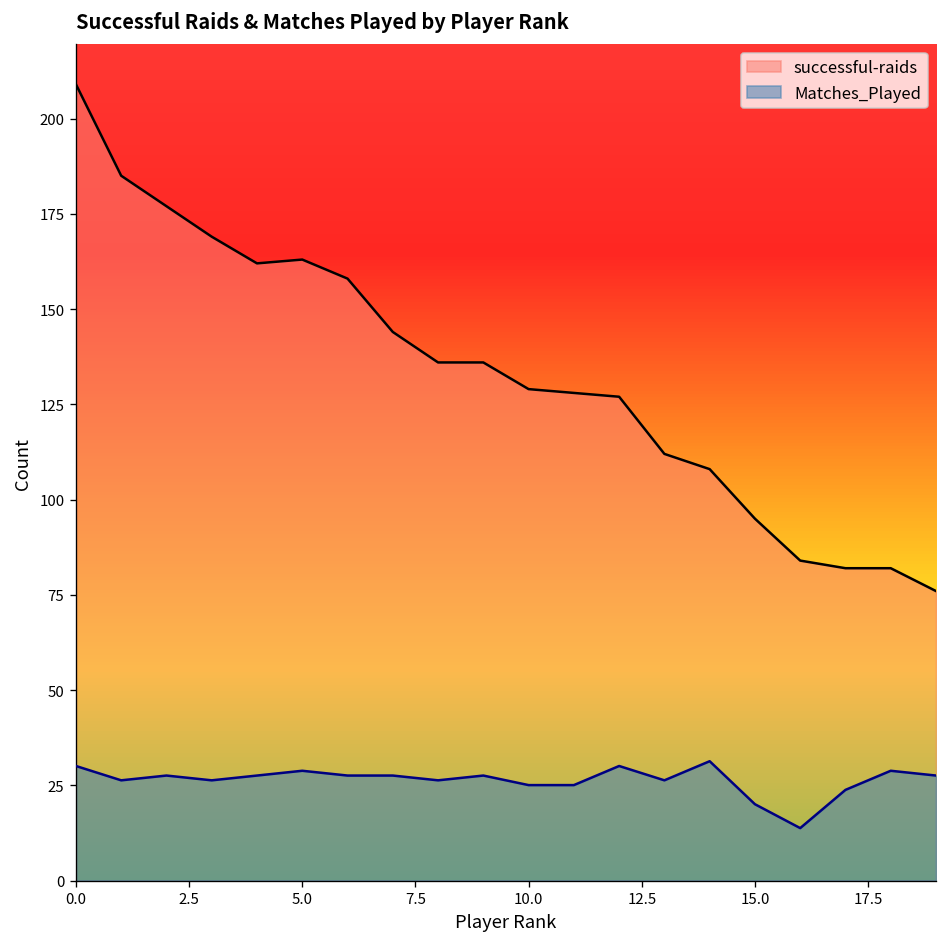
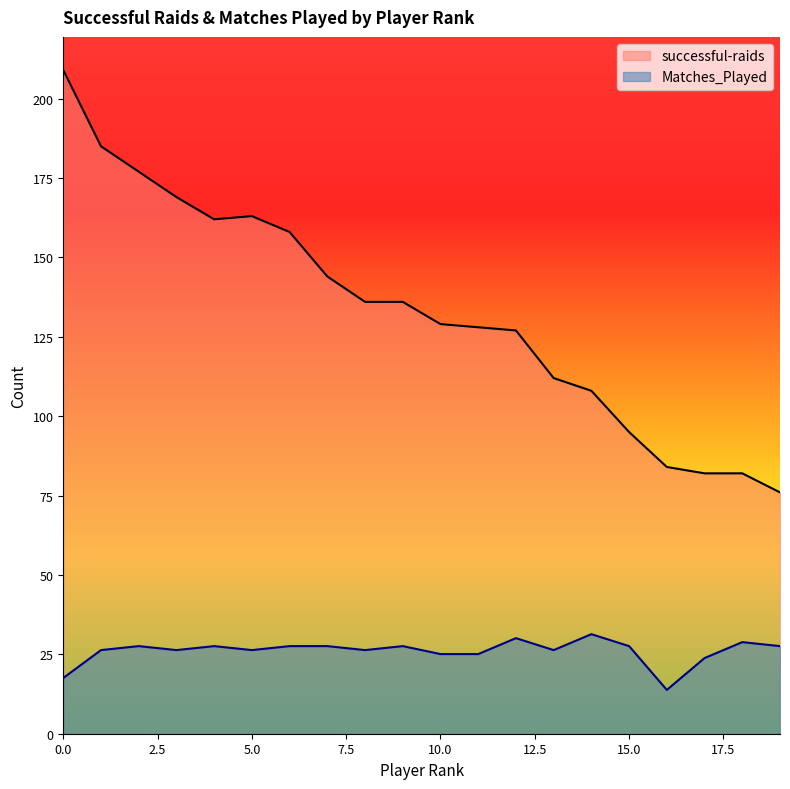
  {
    "successful-raids": {
      "0.0": 209,
      "5.0": 163,
      "10.0": 129,
      "15.0": 95
    },
    "Matches_Played": {
-     "0.0": 30,
-     "5.0": 29,
+     "0.0": 18,
+     "5.0": 26,
      "10.0": 25,
-     "15.0": 20
+     "15.0": 28
    }
  }
